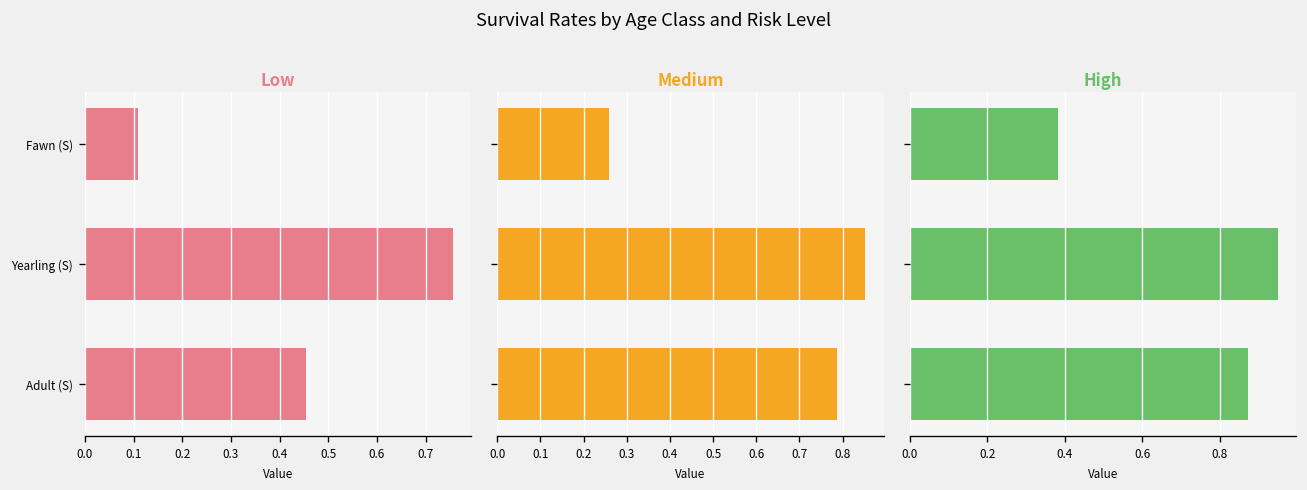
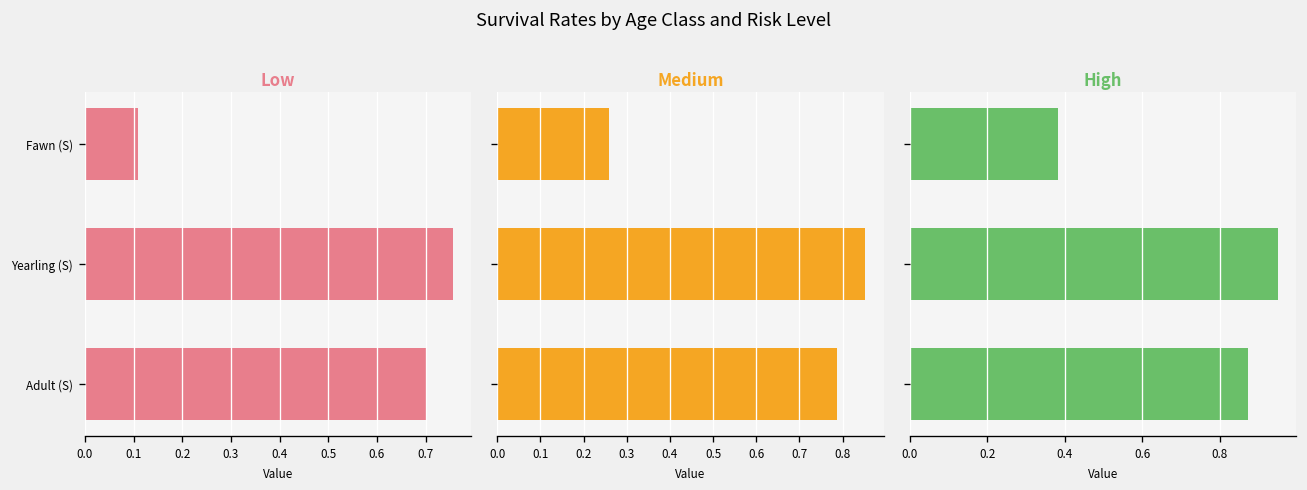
  {
    "Low": {
      "Fawn (S)": 0.11,
      "Yearling (S)": 0.76,
-     "Adult (S)": 0.45
+     "Adult (S)": 0.70
    }
  }
